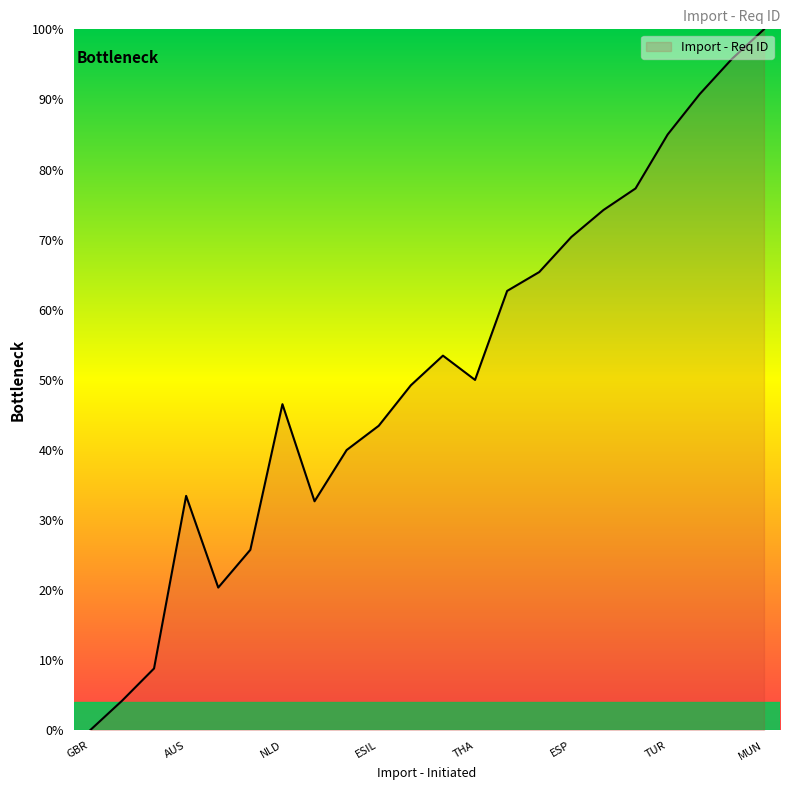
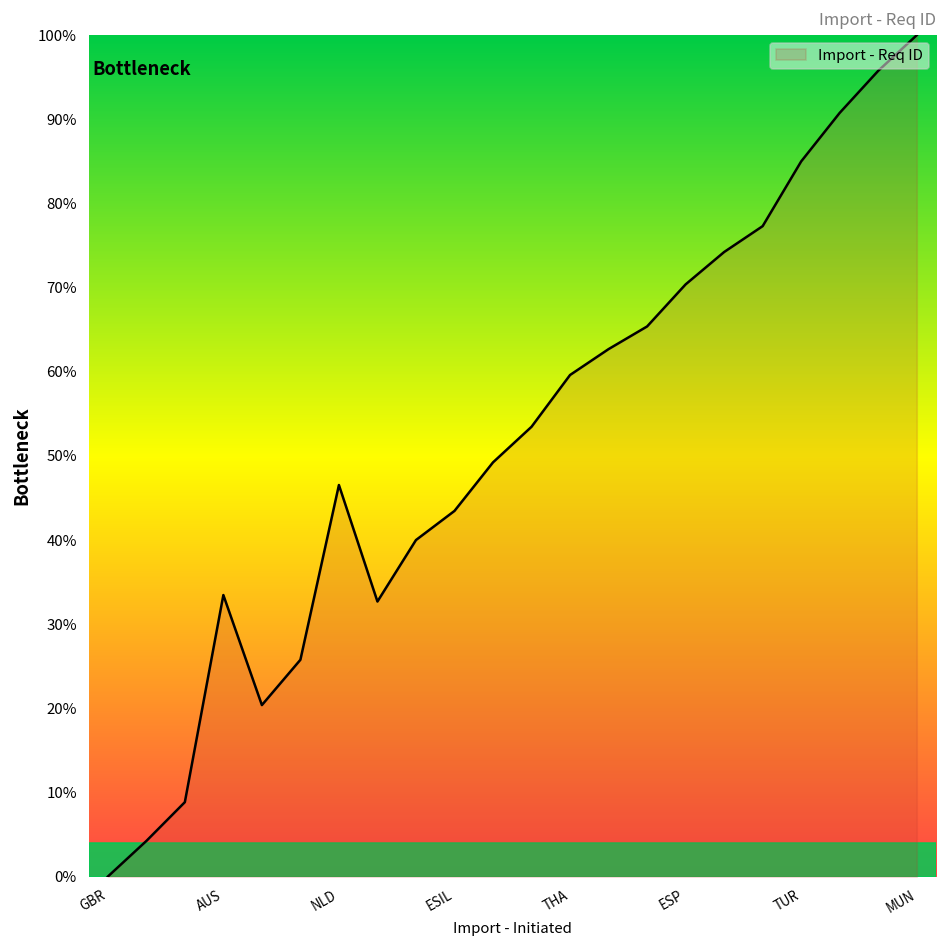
  {
    "AUS": "33%",
    "NLD": "47%",
    "ESIL": "43%",
-   "THA": "50%",
+   "THA": "60%",
    "ESP": "70%",
    "TUR": "85%",
    "MUN": "100%"
  }
